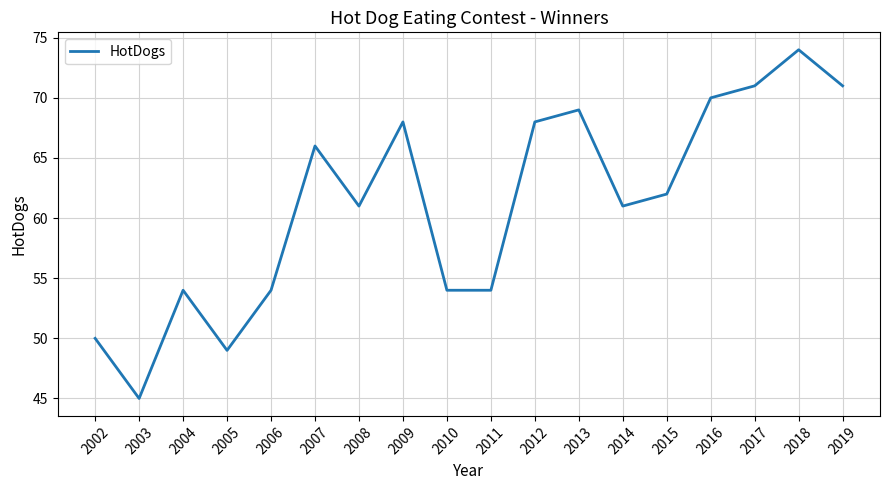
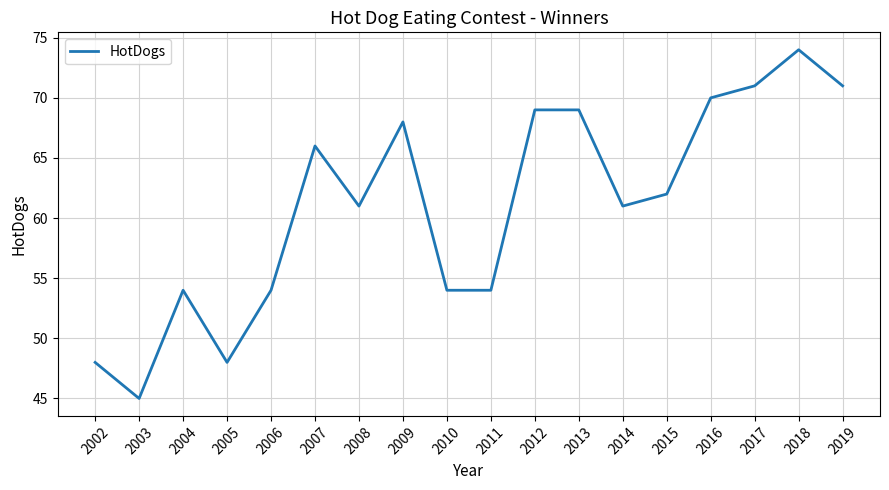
  {
-   "2002": 50,
+   "2002": 48,
    "2003": 45,
    "2004": 54,
-   "2005": 49,
+   "2005": 48,
    "2006": 54,
    "2007": 66,
    "2008": 61,
    "2009": 68,
    "2010": 54,
    "2011": 54,
-   "2012": 68,
+   "2012": 69,
    "2013": 69,
    "2014": 61,
    "2015": 62,
    "2016": 70,
    "2017": 71,
    "2018": 74,
    "2019": 71
  }
